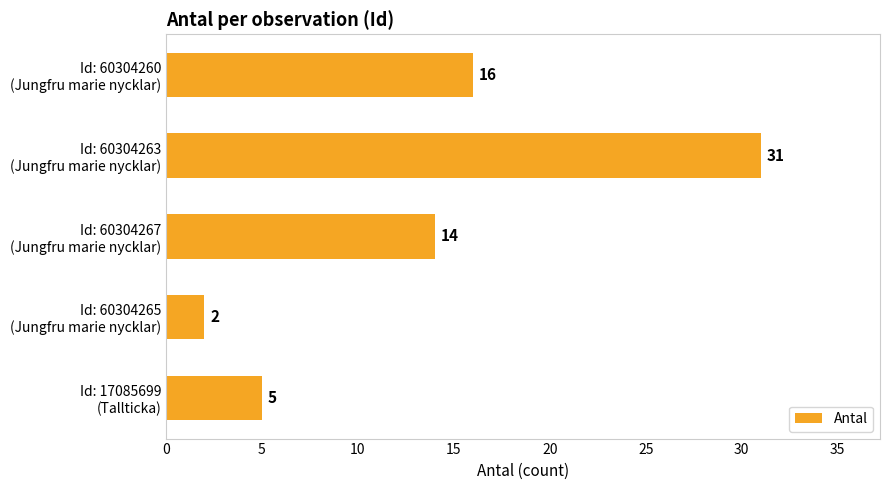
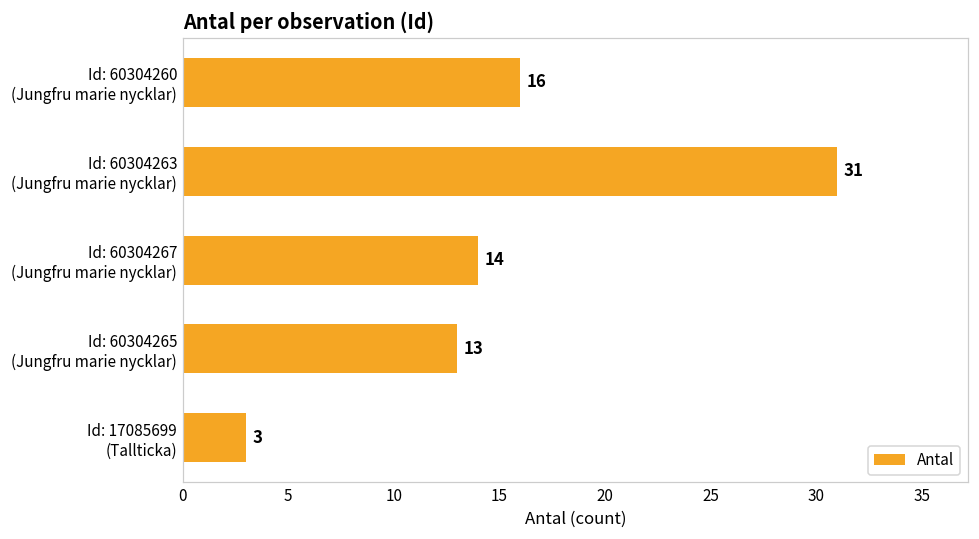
  {
    "Id: 60304260 (Jungfru marie nycklar)": 16,
    "Id: 60304263 (Jungfru marie nycklar)": 31,
    "Id: 60304267 (Jungfru marie nycklar)": 14,
-   "Id: 60304265 (Jungfru marie nycklar)": 2,
-   "Id: 17085699 (Tallticka)": 5
+   "Id: 60304265 (Jungfru marie nycklar)": 13,
+   "Id: 17085699 (Tallticka)": 3
  }
